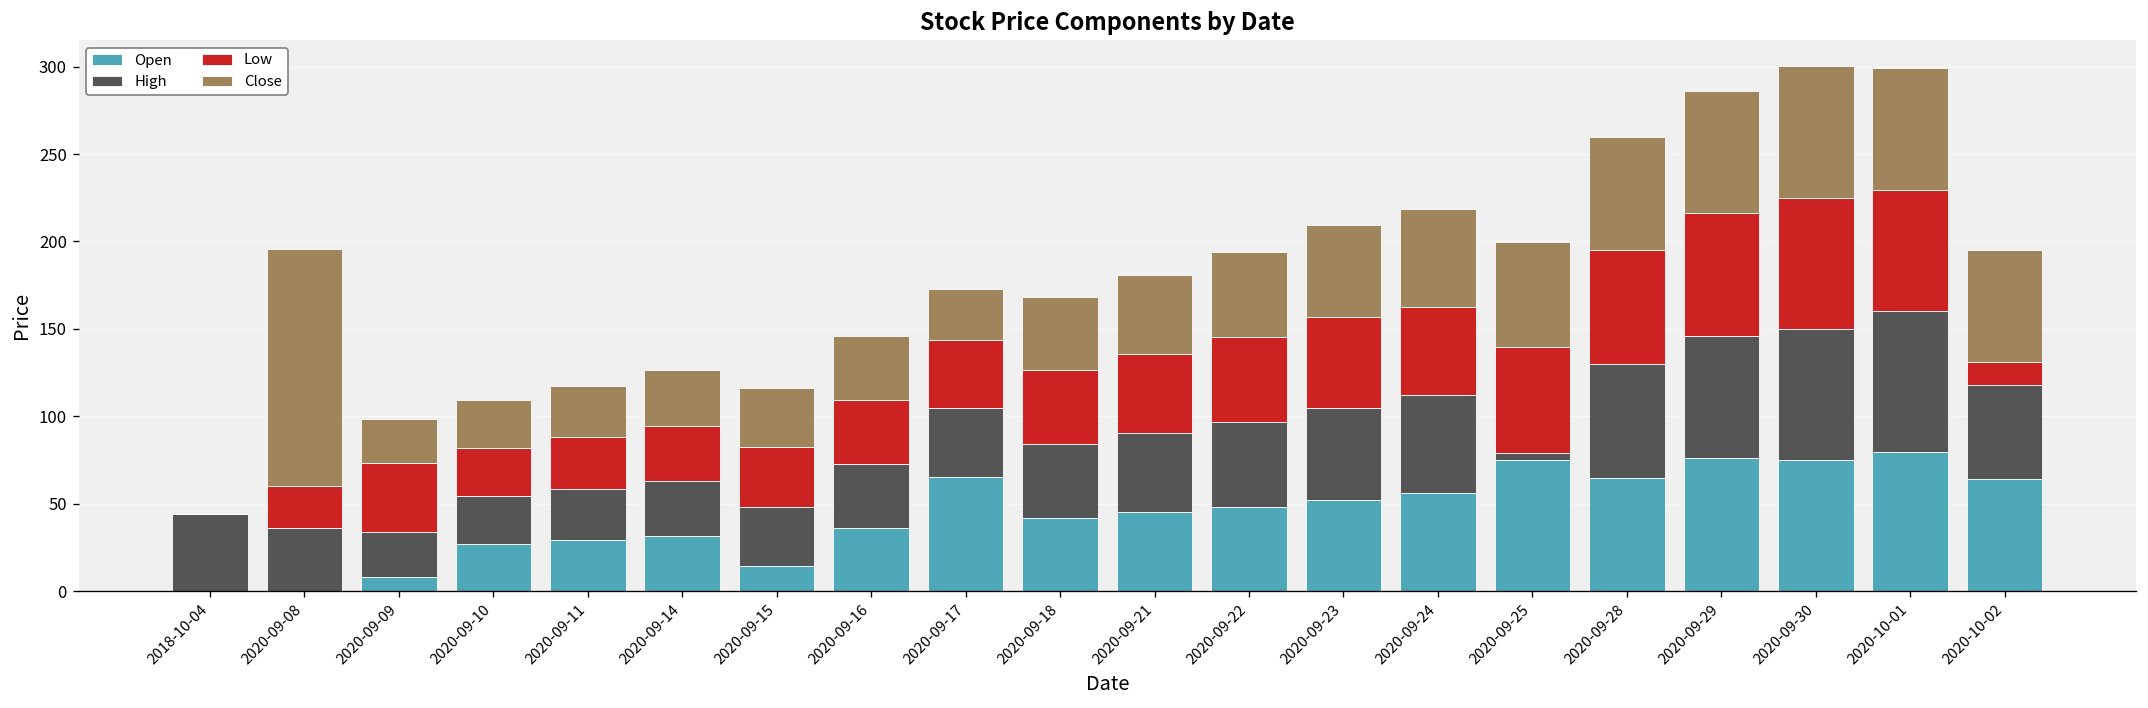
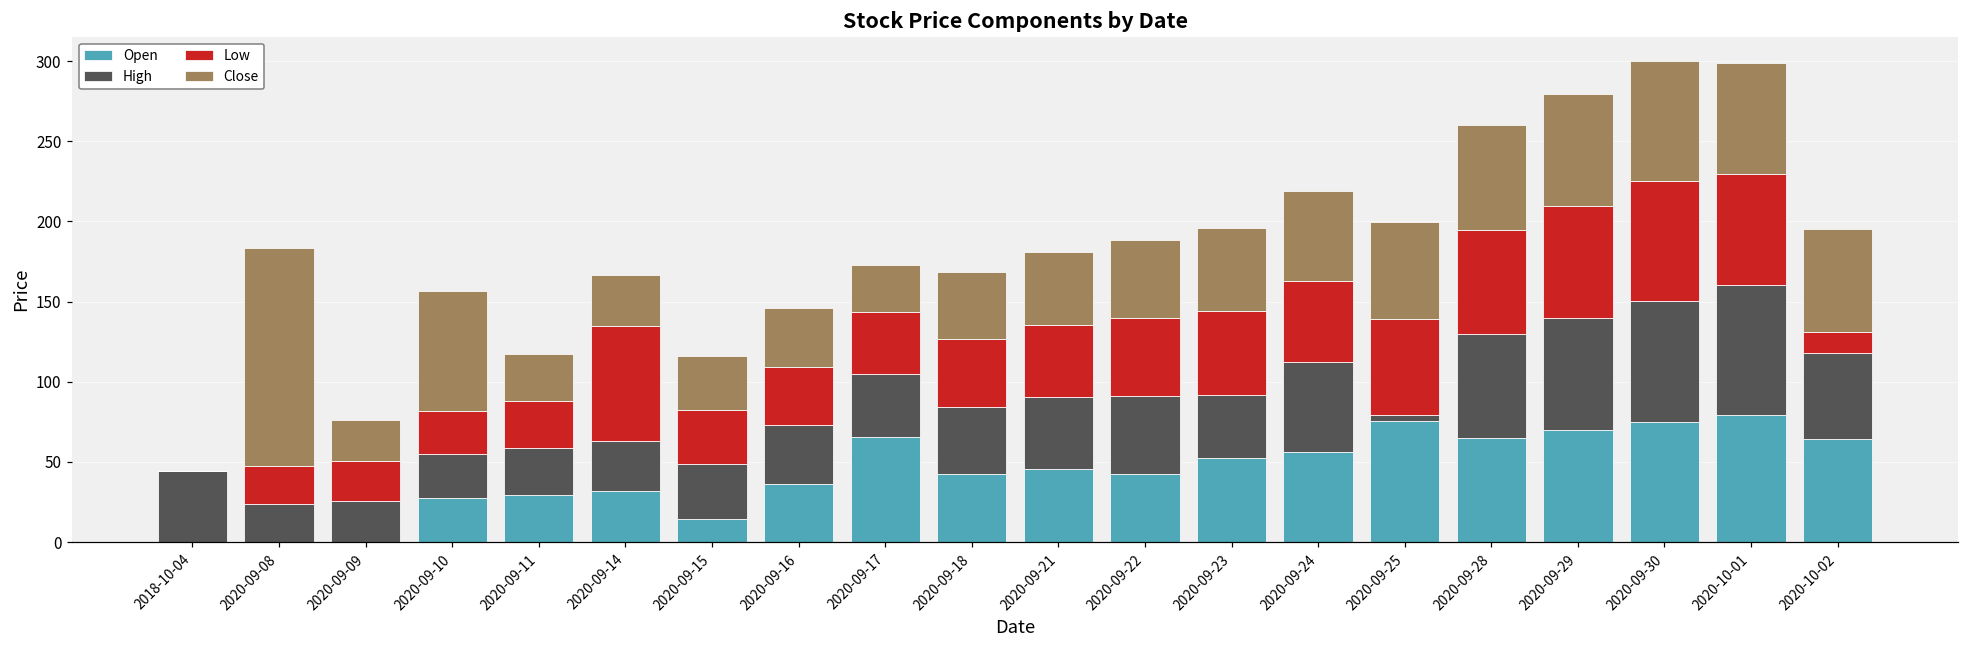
  {
    "Open": {
      "2018-10-04": 0,
      "2020-09-08": 0,
-     "2020-09-09": 8,
+     "2020-09-09": 0,
      "2020-09-10": 27,
      "2020-09-11": 29,
      "2020-09-14": 32,
      "2020-09-15": 15,
      "2020-09-16": 36,
      "2020-09-17": 65,
      "2020-09-18": 42,
      "2020-09-21": 45,
-     "2020-09-22": 48,
+     "2020-09-22": 43,
      "2020-09-23": 52,
      "2020-09-24": 56,
      "2020-09-25": 75,
      "2020-09-28": 65,
-     "2020-09-29": 76,
+     "2020-09-29": 70,
      "2020-09-30": 75,
      "2020-10-01": 79,
      "2020-10-02": 64
    },
    "High": {
      "2018-10-04": 44,
-     "2020-09-08": 36,
+     "2020-09-08": 24,
      "2020-09-09": 25,
      "2020-09-10": 27,
      "2020-09-11": 29,
      "2020-09-14": 32,
      "2020-09-15": 34,
      "2020-09-16": 36,
      "2020-09-17": 39,
      "2020-09-18": 42,
      "2020-09-21": 45,
      "2020-09-22": 49,
-     "2020-09-23": 52,
+     "2020-09-23": 39,
      "2020-09-24": 56,
      "2020-09-25": 4,
      "2020-09-28": 65,
      "2020-09-29": 70,
      "2020-09-30": 75,
      "2020-10-01": 81,
      "2020-10-02": 54
    },
    "Low": {
      "2018-10-04": 0,
      "2020-09-08": 24,
-     "2020-09-09": 40,
+     "2020-09-09": 25,
      "2020-09-10": 27,
      "2020-09-11": 29,
-     "2020-09-14": 32,
+     "2020-09-14": 72,
      "2020-09-15": 34,
      "2020-09-16": 36,
      "2020-09-17": 39,
      "2020-09-18": 42,
      "2020-09-21": 45,
      "2020-09-22": 48,
      "2020-09-23": 52,
      "2020-09-24": 50,
      "2020-09-25": 60,
      "2020-09-28": 65,
      "2020-09-29": 70,
      "2020-09-30": 75,
      "2020-10-01": 69,
      "2020-10-02": 13
    },
    "Close": {
      "2018-10-04": 0,
      "2020-09-08": 136,
      "2020-09-09": 25,
-     "2020-09-10": 27,
+     "2020-09-10": 75,
      "2020-09-11": 29,
      "2020-09-14": 32,
      "2020-09-15": 34,
      "2020-09-16": 36,
      "2020-09-17": 29,
      "2020-09-18": 42,
      "2020-09-21": 45,
      "2020-09-22": 49,
      "2020-09-23": 52,
      "2020-09-24": 56,
      "2020-09-25": 60,
      "2020-09-28": 65,
      "2020-09-29": 70,
      "2020-09-30": 75,
      "2020-10-01": 69,
      "2020-10-02": 64
    }
  }
